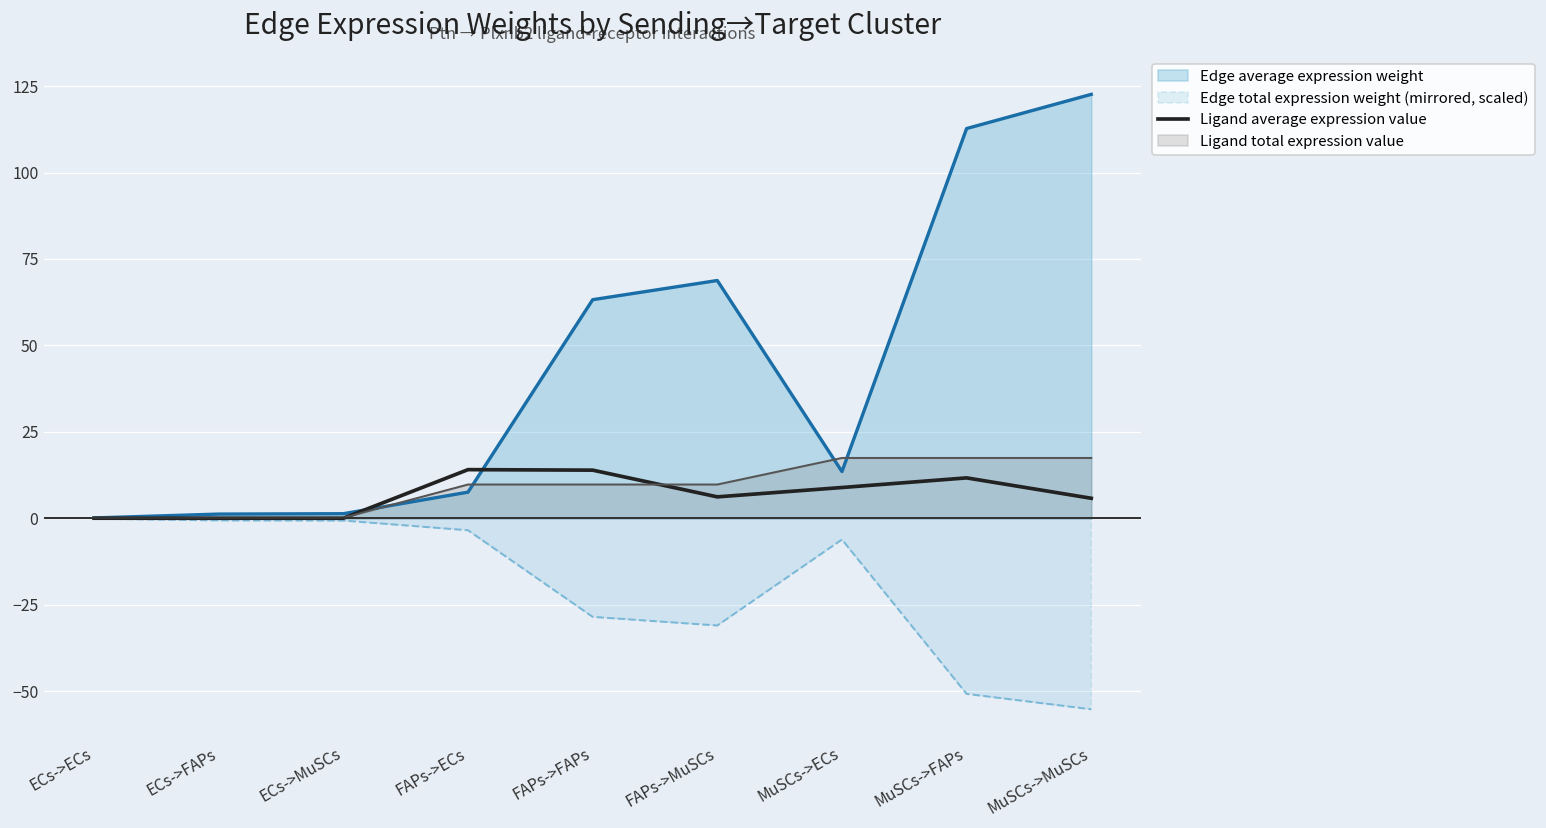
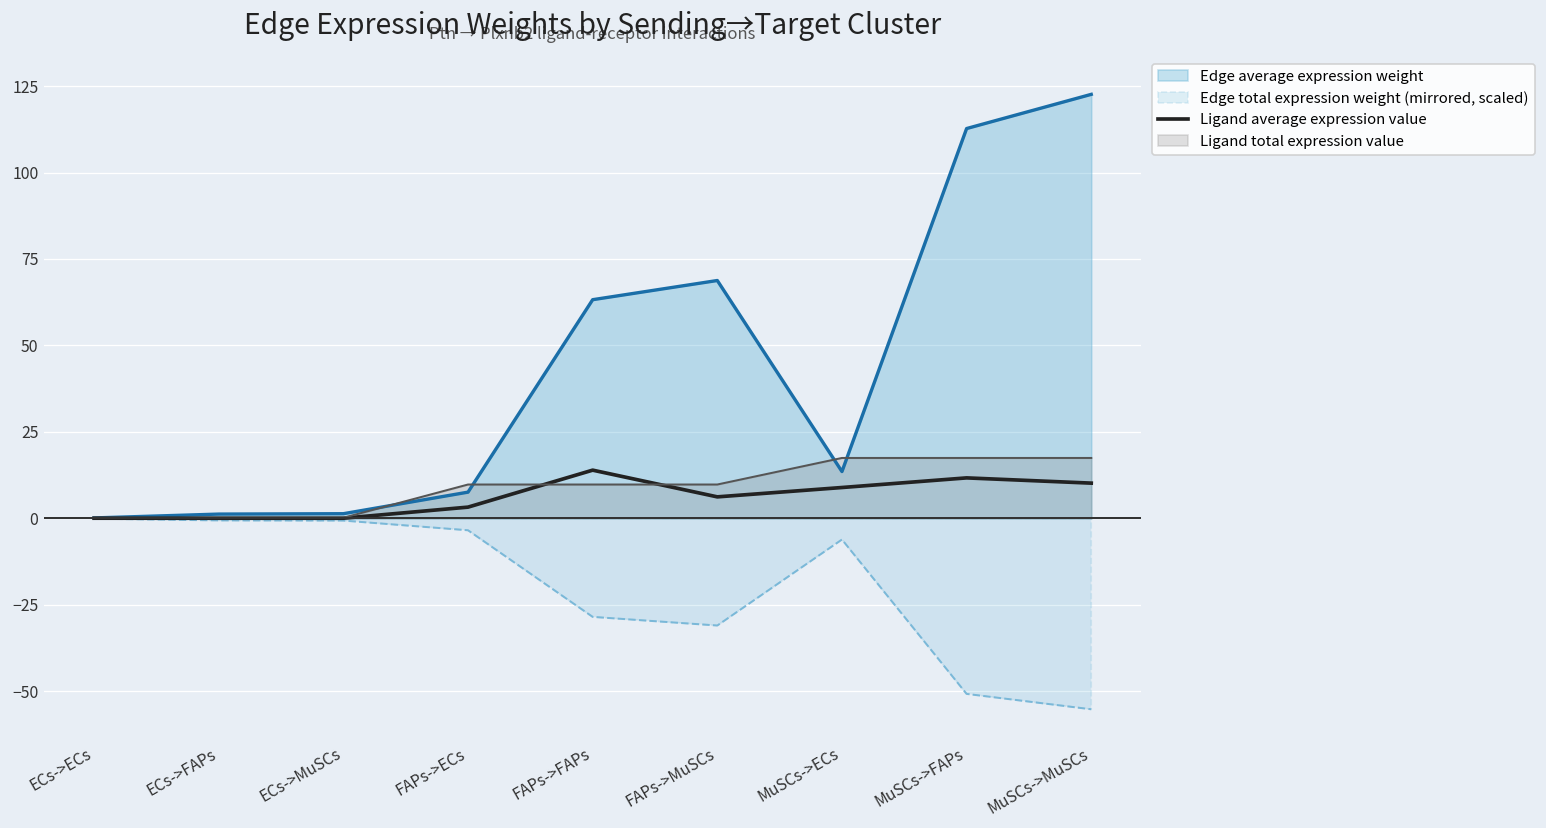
  {
    "Ligand average expression value": {
-     "FAPs->ECs": 14,
+     "FAPs->ECs": 3,
      "FAPs->FAPs": 14,
      "FAPs->MuSCs": 6,
      "MuSCs->ECs": 9,
      "MuSCs->FAPs": 12,
-     "MuSCs->MuSCs": 6
+     "MuSCs->MuSCs": 10
    }
  }
